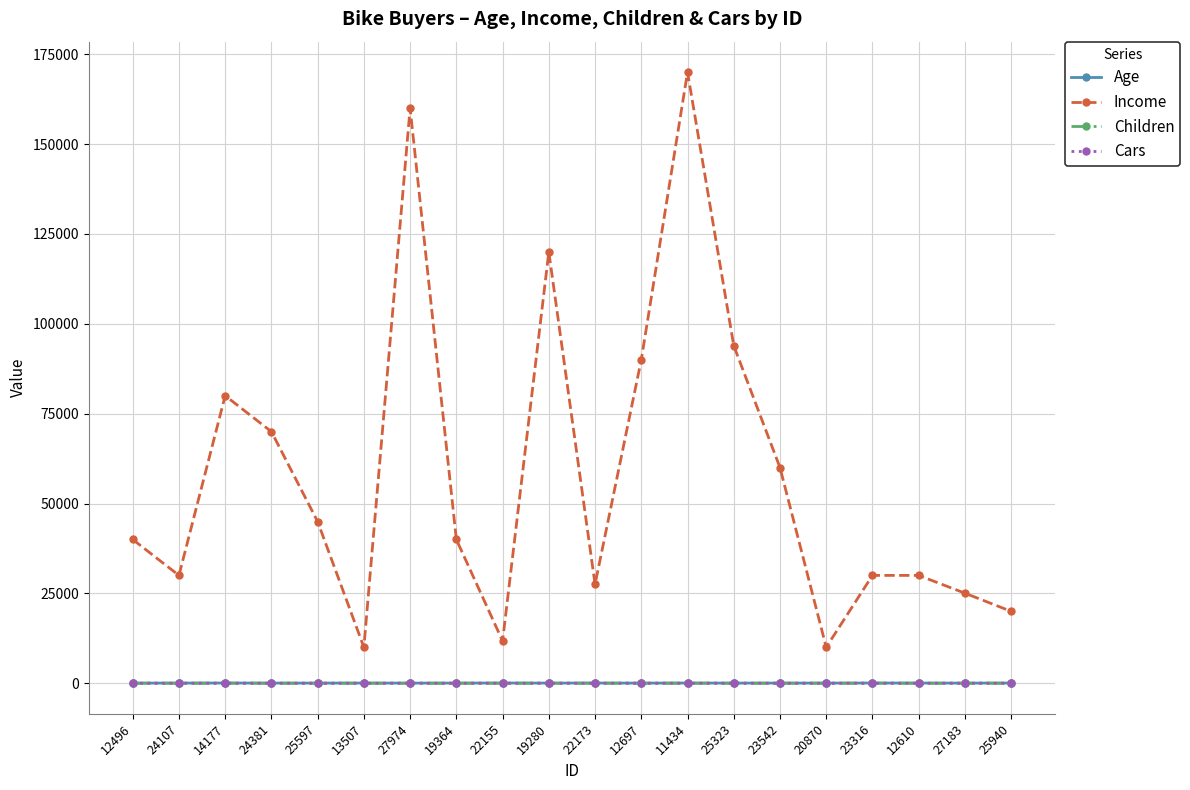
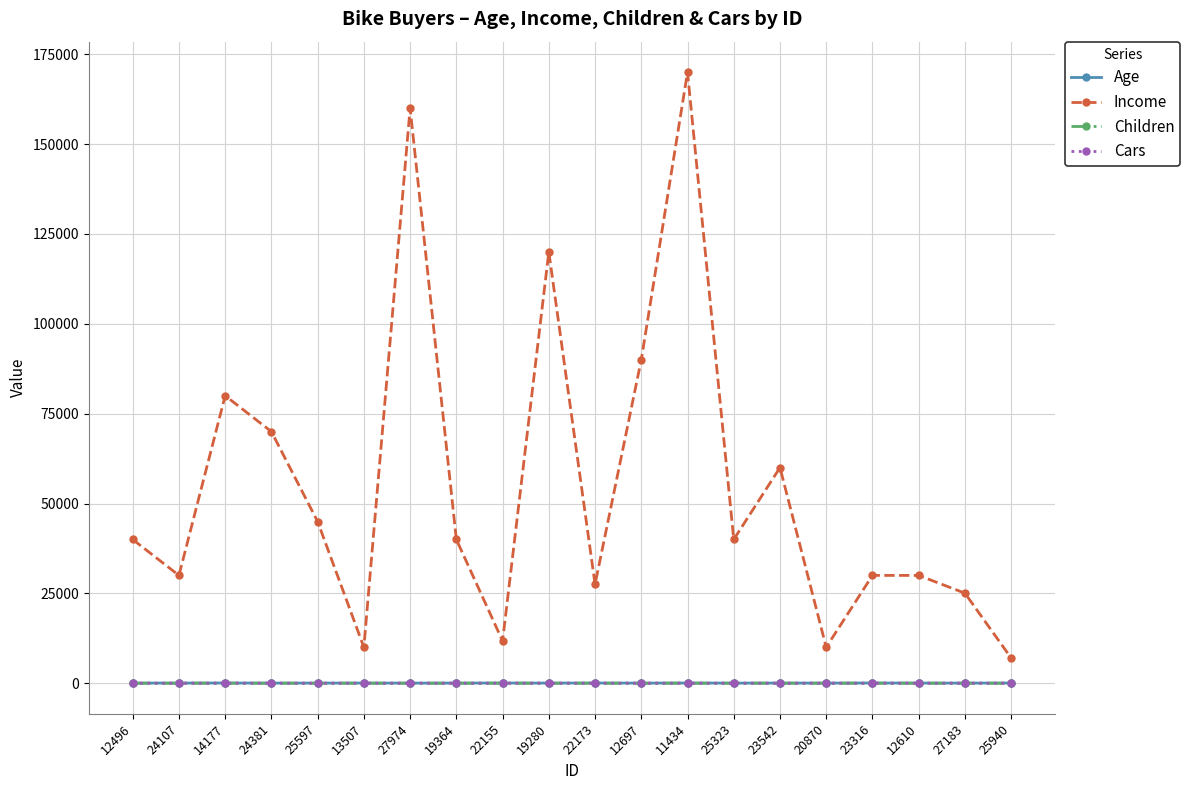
  {
    "Cars": {
      "12496": 0,
      "24107": 0,
      "14177": 0,
      "24381": 0,
      "25597": 0,
      "13507": 0,
      "27974": 0,
      "19364": 0,
      "22155": 0,
      "19280": 0,
      "22173": 0,
      "12697": 0,
      "11434": 0,
      "25323": 0,
      "23542": 0,
      "20870": 0,
      "23316": 0,
      "12610": 0,
      "27183": 0,
      "25940": 0
    },
    "Income": {
      "12496": 40000,
      "24107": 30000,
      "14177": 80000,
      "24381": 70000,
      "25597": 45000,
      "13507": 10000,
      "27974": 160000,
      "19364": 40000,
      "22155": 12000,
      "19280": 120000,
      "22173": 28000,
      "12697": 90000,
      "11434": 170000,
-     "25323": 94000,
+     "25323": 40000,
      "23542": 60000,
      "20870": 10000,
      "23316": 30000,
      "12610": 30000,
      "27183": 25000,
-     "25940": 20000
+     "25940": 7000
    }
  }
